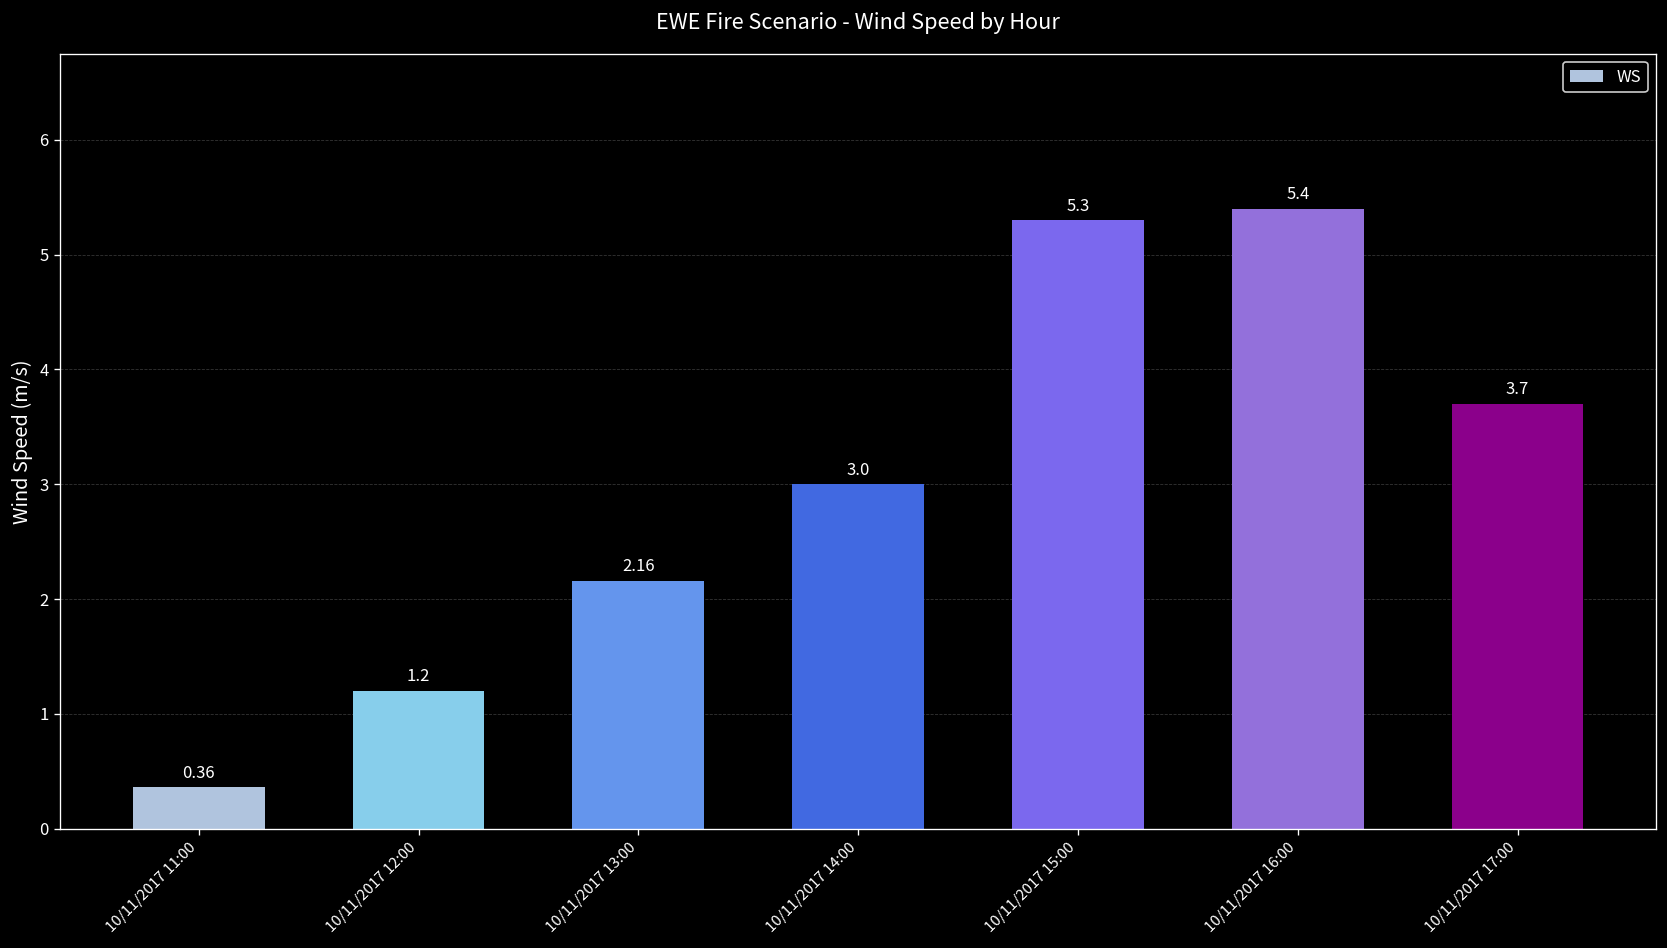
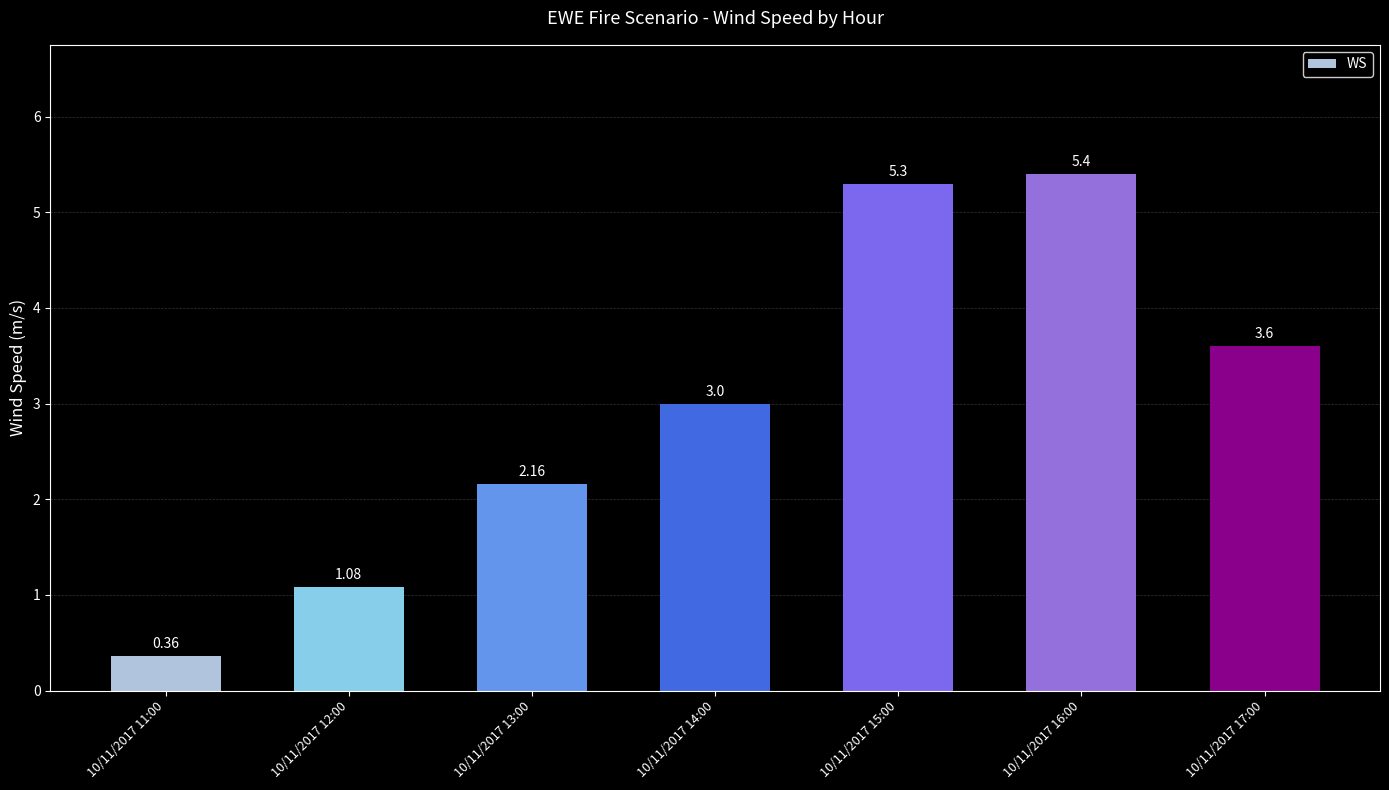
  {
    "10/11/2017 11:00": 0.36,
-   "10/11/2017 12:00": 1.2,
+   "10/11/2017 12:00": 1.08,
    "10/11/2017 13:00": 2.16,
    "10/11/2017 14:00": 3.0,
    "10/11/2017 15:00": 5.3,
    "10/11/2017 16:00": 5.4,
-   "10/11/2017 17:00": 3.7
+   "10/11/2017 17:00": 3.6
  }
